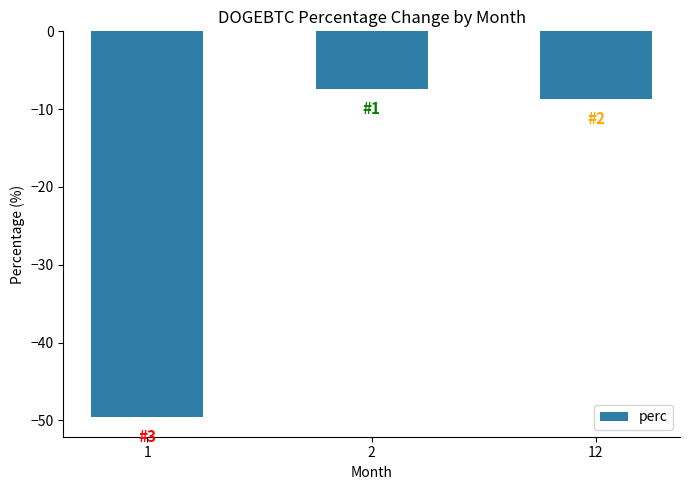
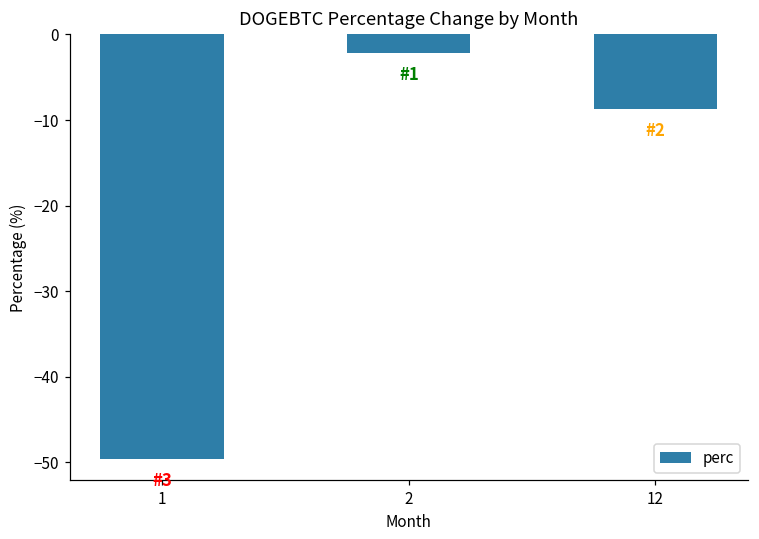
  {
-   "2": -7
+   "2": -2
  }
